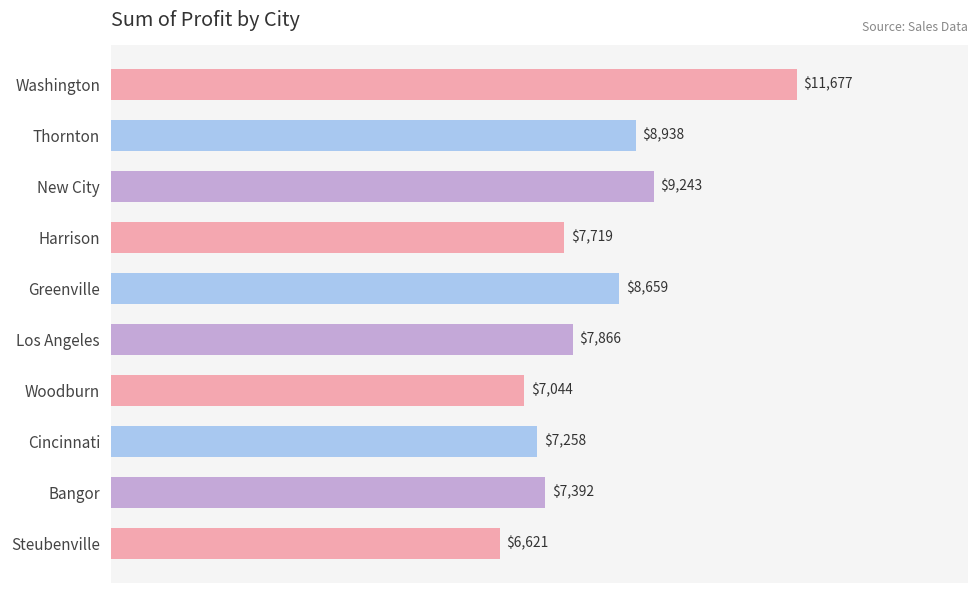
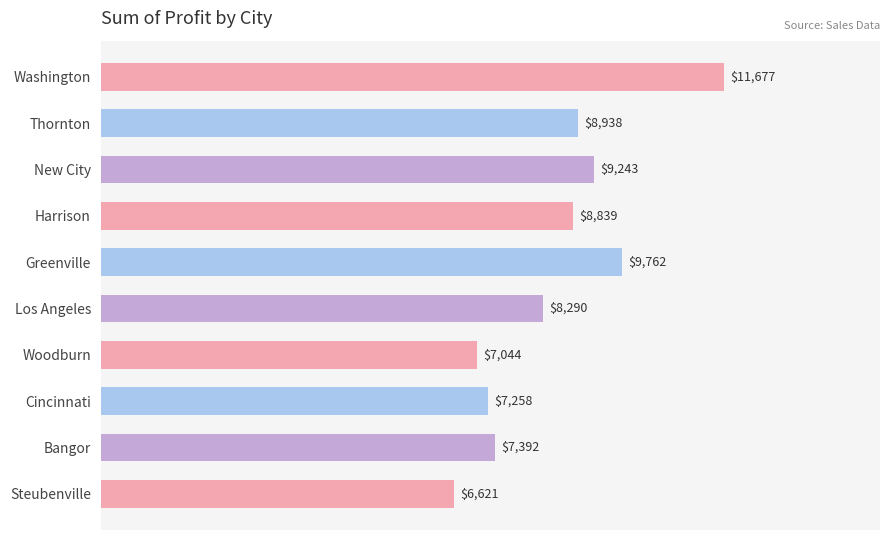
  {
    "Washington": "$11,677",
    "Thornton": "$8,938",
    "New City": "$9,243",
-   "Harrison": "$7,719",
-   "Greenville": "$8,659",
-   "Los Angeles": "$7,866",
+   "Harrison": "$8,839",
+   "Greenville": "$9,762",
+   "Los Angeles": "$8,290",
    "Woodburn": "$7,044",
    "Cincinnati": "$7,258",
    "Bangor": "$7,392",
    "Steubenville": "$6,621"
  }
